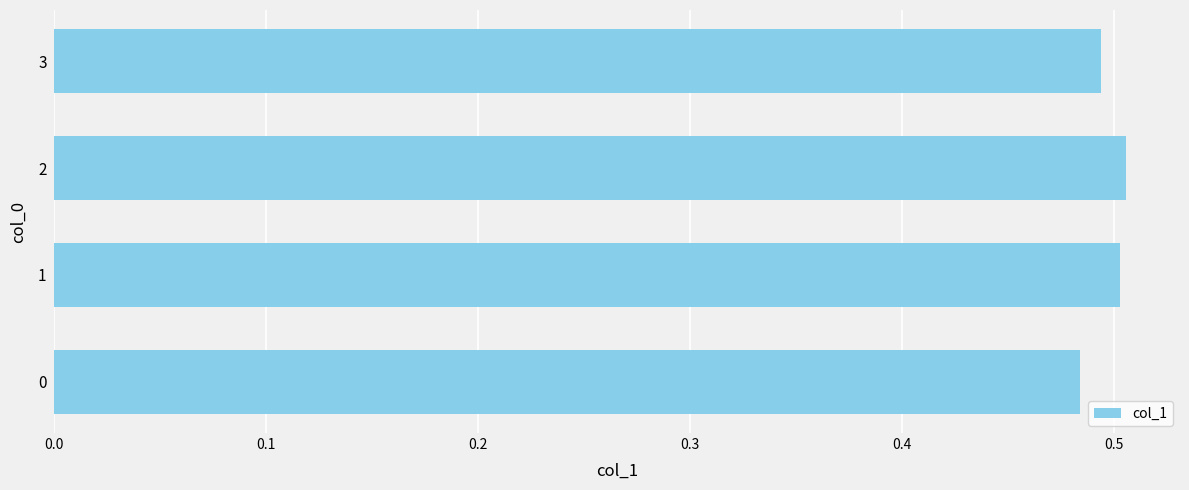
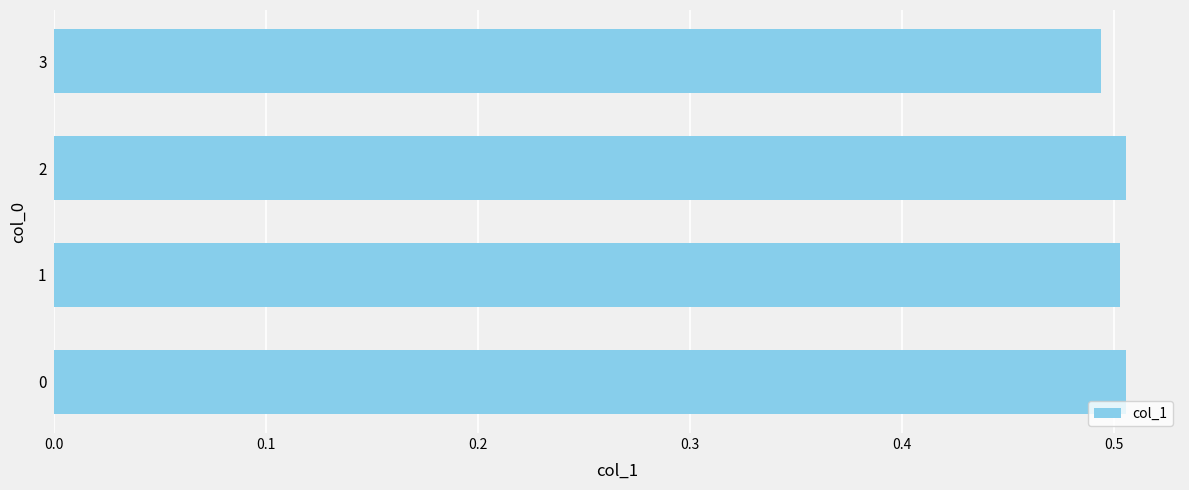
  {
    "3": 0.494,
    "2": 0.506,
    "1": 0.503,
-   "0": 0.484
+   "0": 0.506
  }
